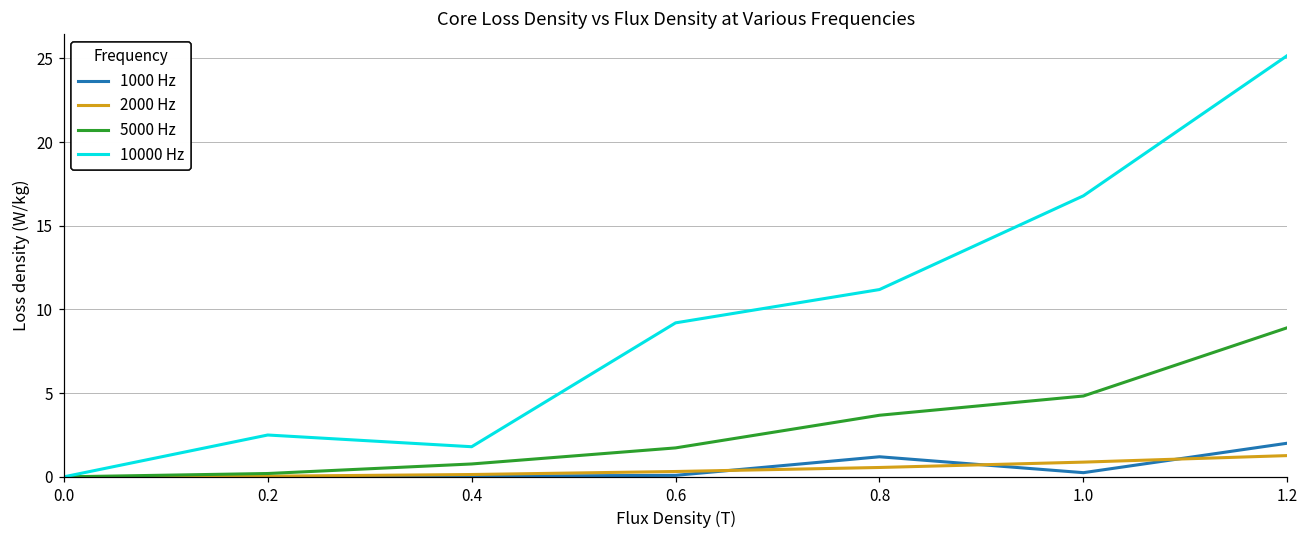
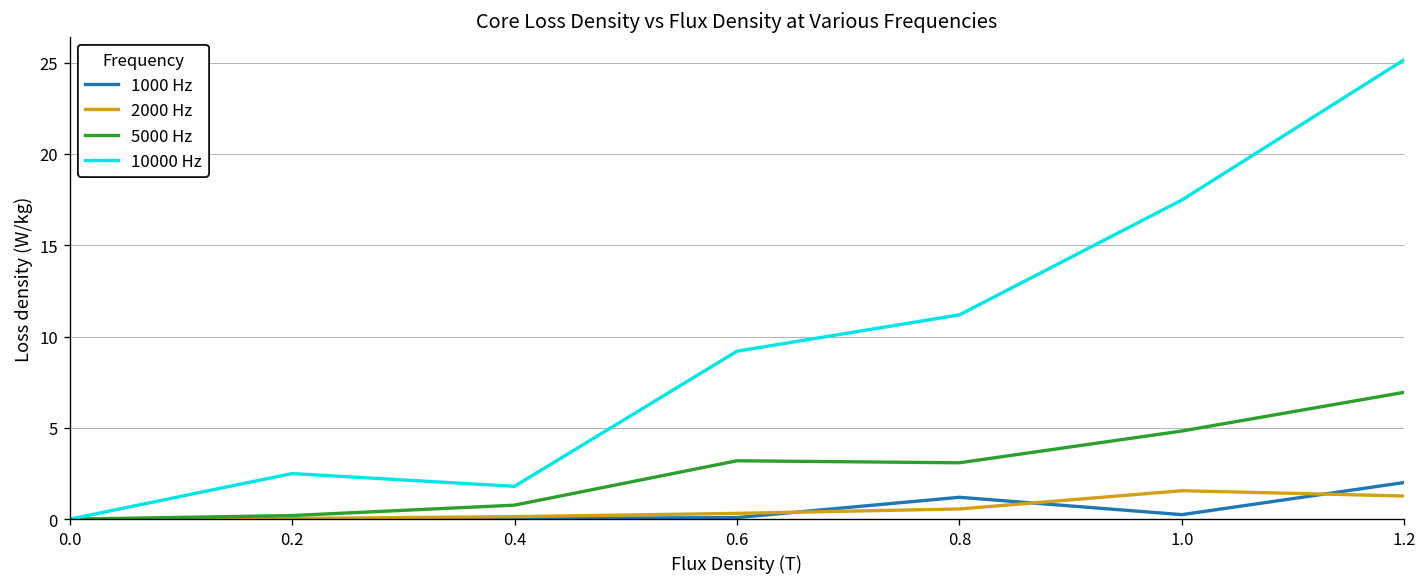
  {
    "1000 Hz": {
      "0.6": 0.1,
      "0.8": 1.2,
      "1.0": 0.3,
      "1.2": 2.0
    },
    "2000 Hz": {
      "0.6": 0.3,
      "0.8": 0.6,
-     "1.0": 0.9,
+     "1.0": 1.6,
      "1.2": 1.3
    },
    "5000 Hz": {
      "0.4": 0.8,
-     "0.6": 1.7,
-     "0.8": 3.7,
+     "0.6": 3.2,
+     "0.8": 3.1,
      "1.0": 4.8,
-     "1.2": 8.9
+     "1.2": 7.0
    },
    "10000 Hz": {
      "0.2": 2.5,
      "0.4": 1.8,
      "0.6": 9.2,
      "0.8": 11.2,
-     "1.0": 16.8,
+     "1.0": 17.5,
      "1.2": 25.2
    }
  }
